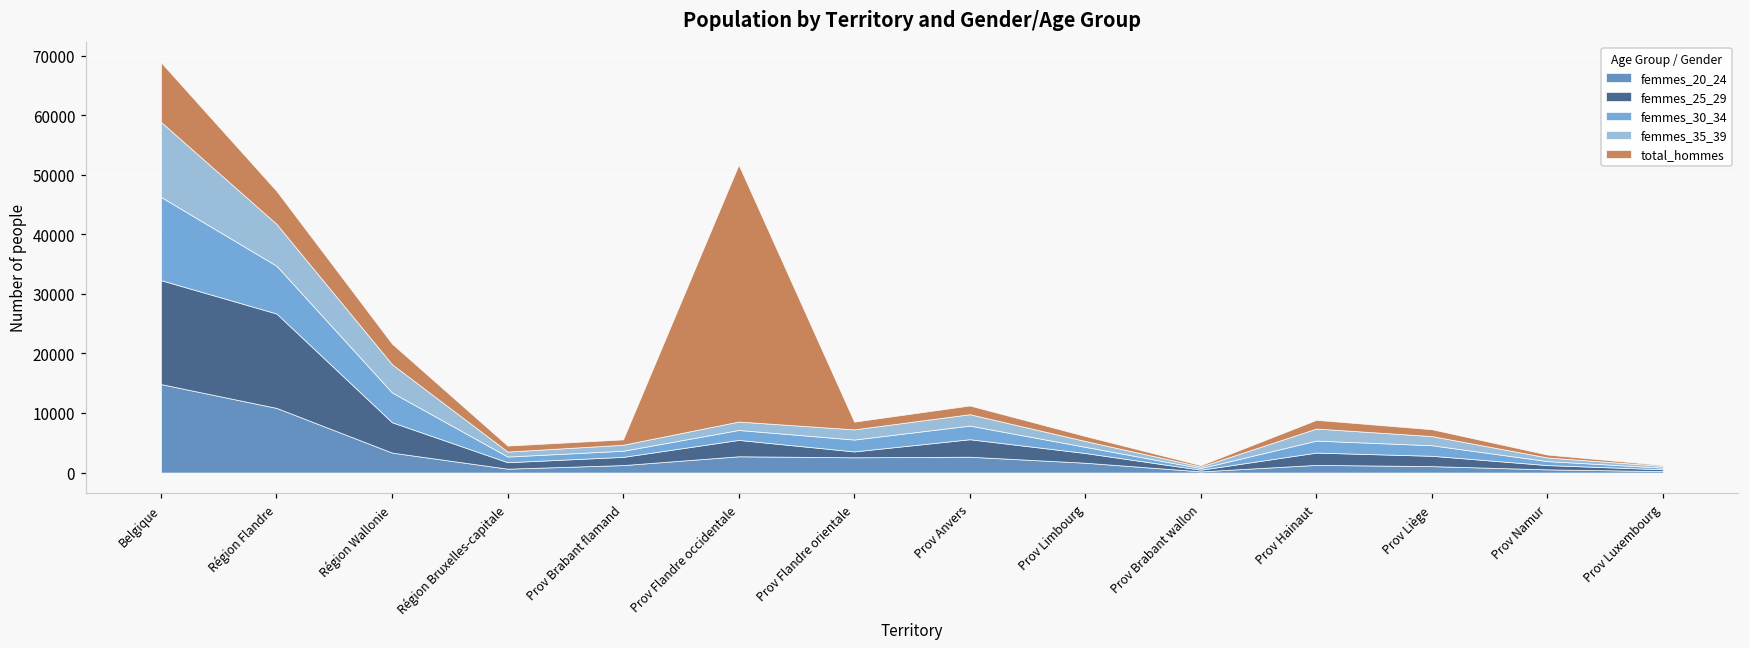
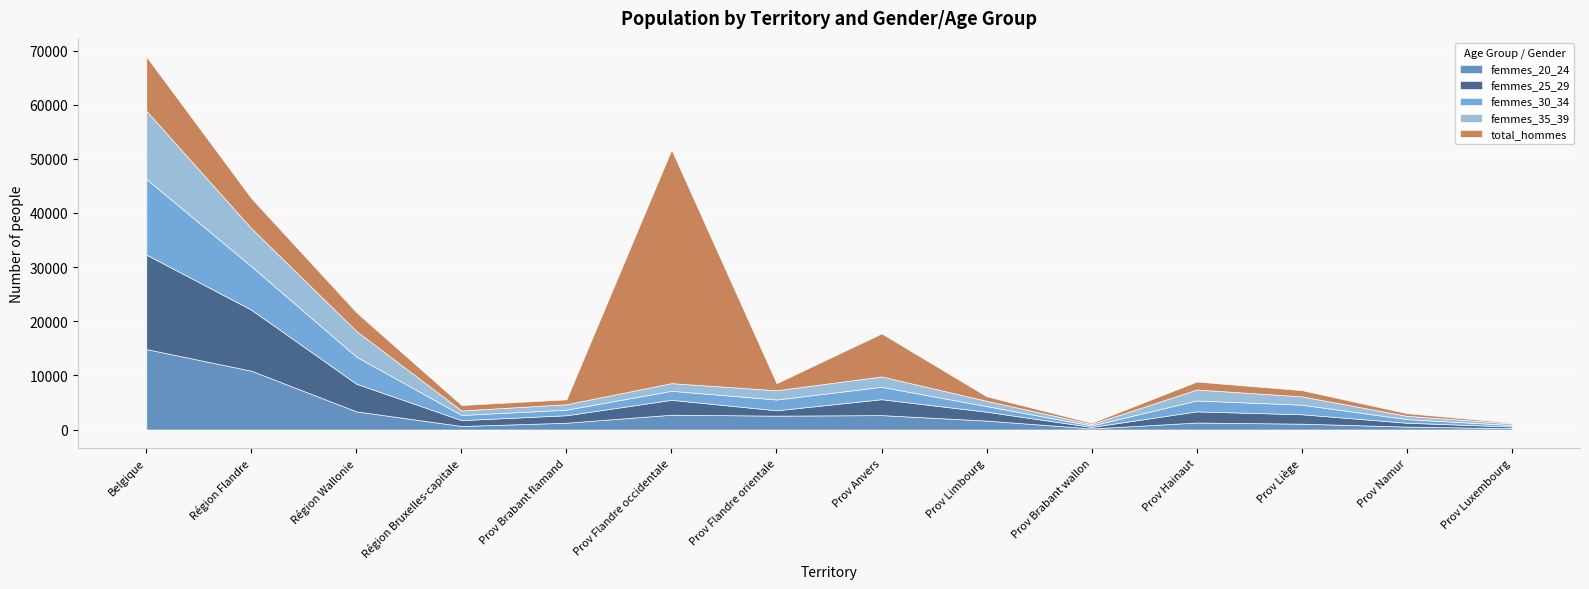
  {
    "femmes_25_29": {
      "Belgique": 17000,
-     "Région Flandre": 16000,
+     "Région Flandre": 11000,
      "Région Wallonie": 5000,
      "Région Bruxelles-capitale": 1000,
      "Prov Brabant flamand": 1000,
      "Prov Flandre occidentale": 3000,
      "Prov Flandre orientale": 1000,
      "Prov Anvers": 3000,
      "Prov Limbourg": 2000,
      "Prov Hainaut": 2000,
      "Prov Liège": 2000,
      "Prov Namur": 1000
    },
    "total_hommes": {
      "Belgique": 10000,
      "Région Flandre": 6000,
      "Région Wallonie": 3000,
      "Région Bruxelles-capitale": 1000,
      "Prov Brabant flamand": 1000,
      "Prov Flandre occidentale": 43000,
      "Prov Flandre orientale": 1000,
-     "Prov Anvers": 1000,
+     "Prov Anvers": 8000,
      "Prov Limbourg": 1000,
      "Prov Hainaut": 1000,
      "Prov Liège": 1000,
      "Prov Namur": 0
    }
  }
